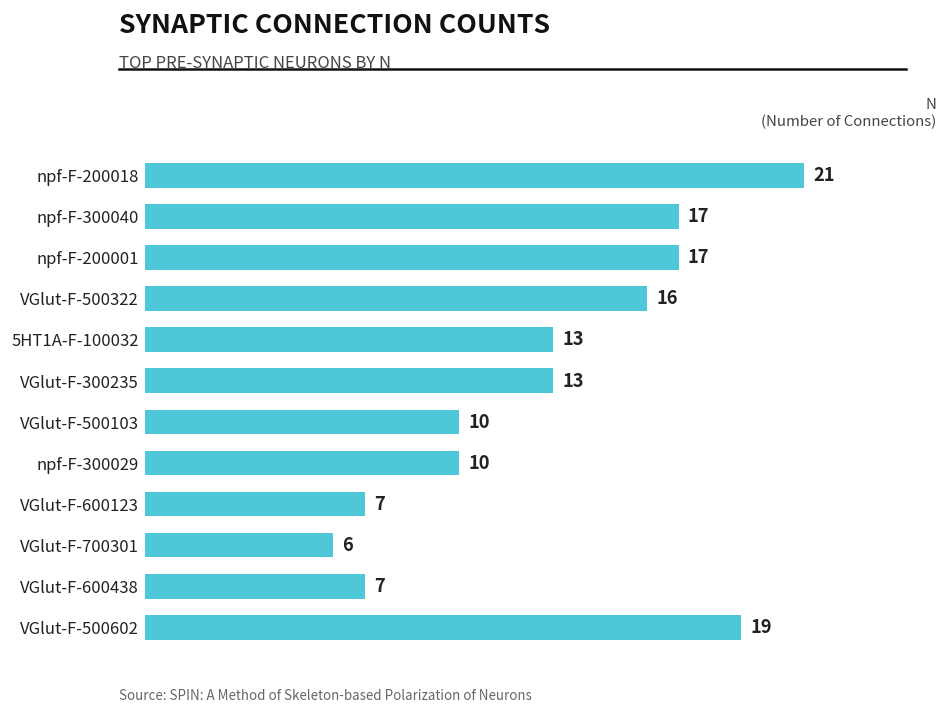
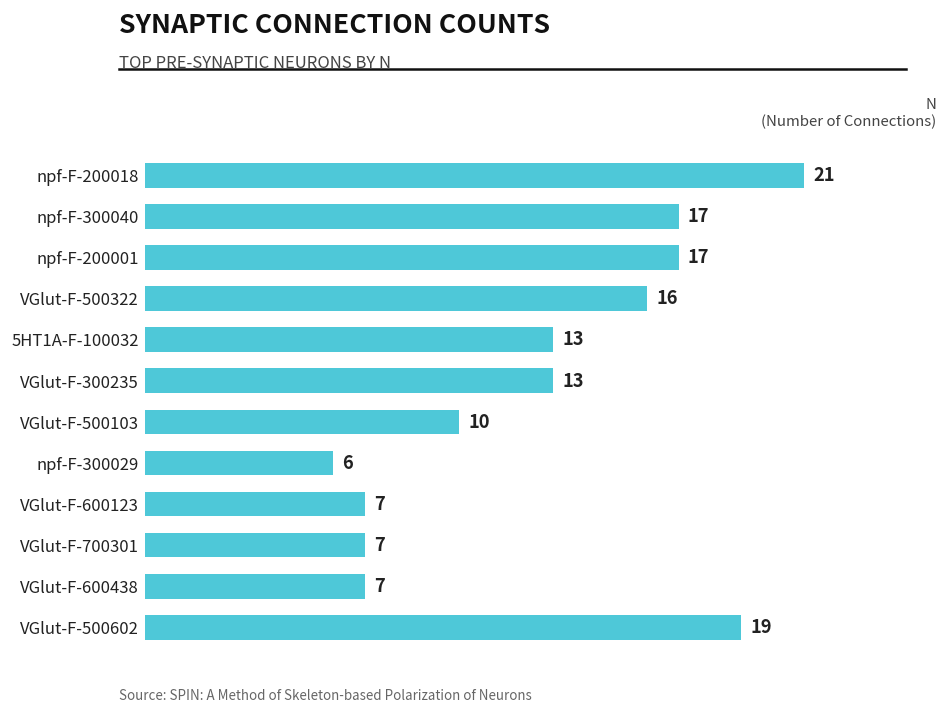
  {
    "npf-F-200018": 21,
    "npf-F-300040": 17,
    "npf-F-200001": 17,
    "VGlut-F-500322": 16,
    "5HT1A-F-100032": 13,
    "VGlut-F-300235": 13,
    "VGlut-F-500103": 10,
-   "npf-F-300029": 10,
+   "npf-F-300029": 6,
    "VGlut-F-600123": 7,
-   "VGlut-F-700301": 6,
+   "VGlut-F-700301": 7,
    "VGlut-F-600438": 7,
    "VGlut-F-500602": 19
  }
